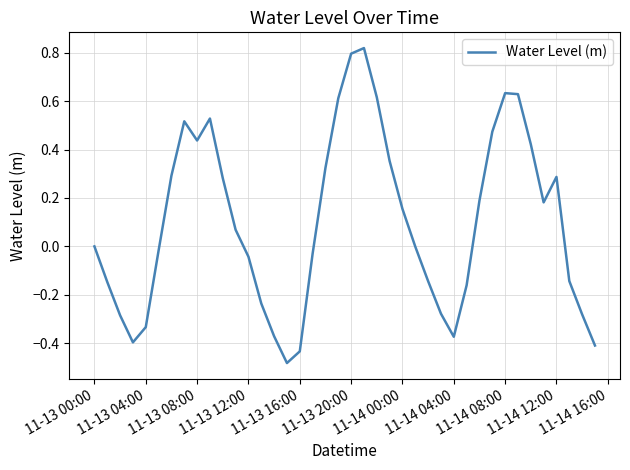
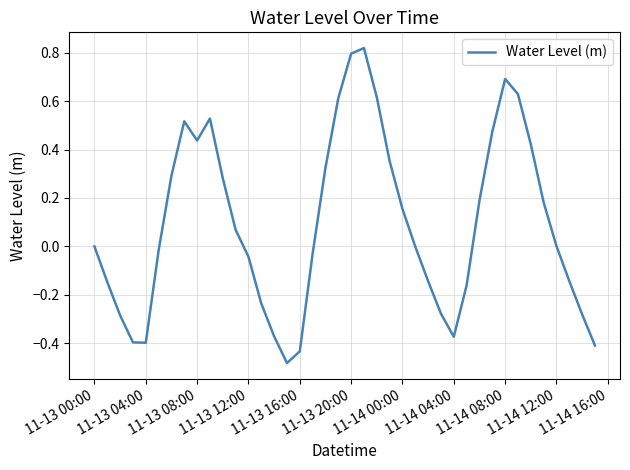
  {
    "11-13 00:00": 0.00,
-   "11-13 04:00": -0.33,
+   "11-13 04:00": -0.40,
    "11-13 08:00": 0.44,
    "11-13 12:00": -0.04,
    "11-13 16:00": -0.43,
    "11-13 20:00": 0.80,
    "11-14 00:00": 0.15,
    "11-14 04:00": -0.37,
-   "11-14 08:00": 0.63,
-   "11-14 12:00": 0.29
+   "11-14 08:00": 0.69,
+   "11-14 12:00": 0.00
  }
